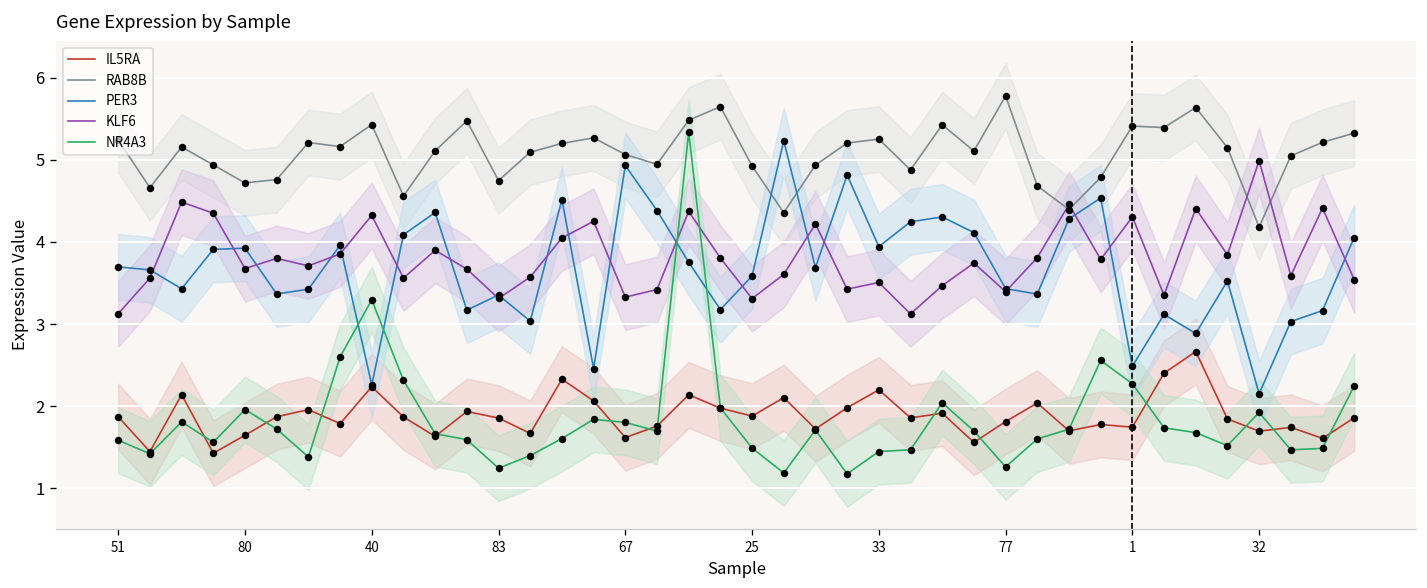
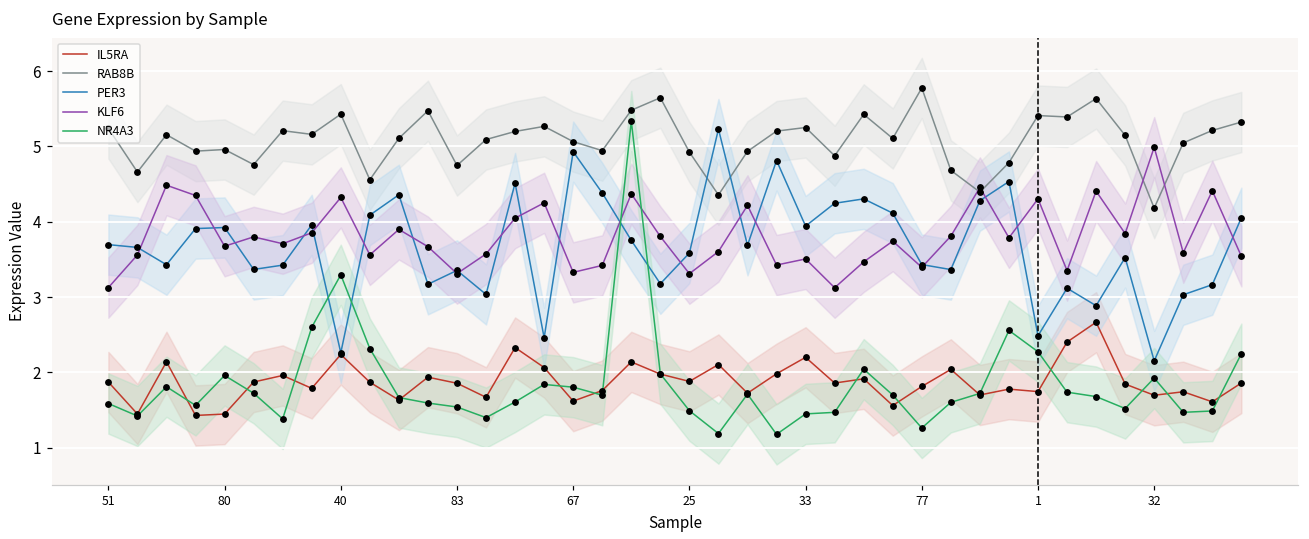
  {
    "IL5RA": {
      "51": 1.9,
-     "80": 1.6,
+     "80": 1.4,
      "83": 1.9,
      "67": 1.6,
      "77": 1.8,
      "32": 1.7
    },
    "RAB8B": {
-     "80": 4.7,
+     "80": 5.0,
      "40": 5.4,
      "83": 4.7,
      "67": 5.1,
      "77": 5.8,
      "32": 4.2
    },
    "PER3": {
      "51": 3.7,
      "80": 3.9,
      "83": 3.4,
      "67": 4.9,
      "32": 2.2
    },
    "KLF6": {
      "51": 3.1,
      "80": 3.7,
      "40": 4.3,
      "83": 3.3,
      "67": 3.3,
      "32": 5.0
    },
    "NR4A3": {
      "51": 1.6,
      "80": 2.0,
      "40": 3.3,
-     "83": 1.2,
+     "83": 1.5,
      "67": 1.8,
      "77": 1.3,
      "32": 1.9
    }
  }
